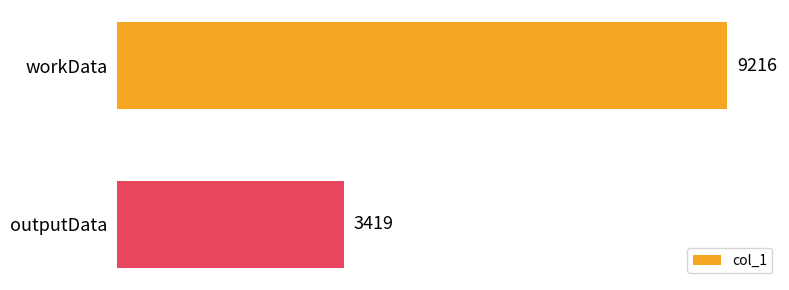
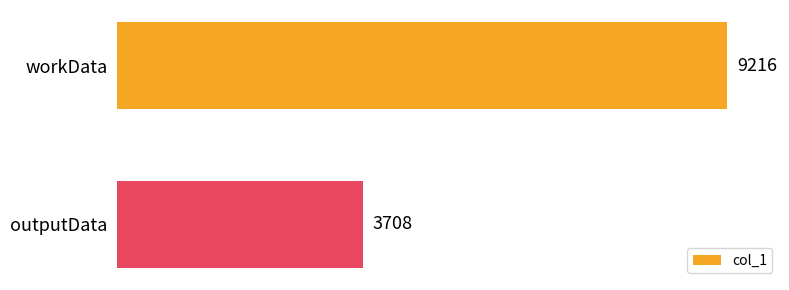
  {
    "workData": 9216,
-   "outputData": 3419
+   "outputData": 3708
  }
